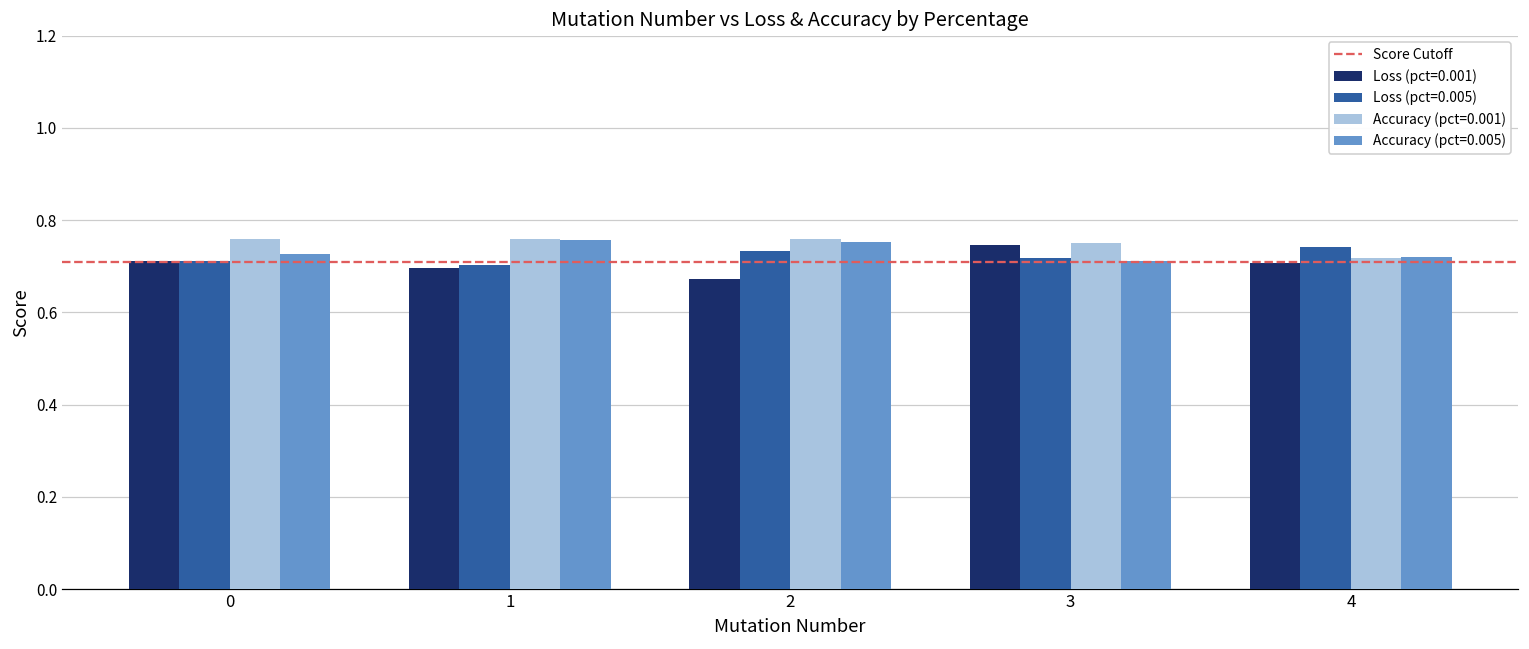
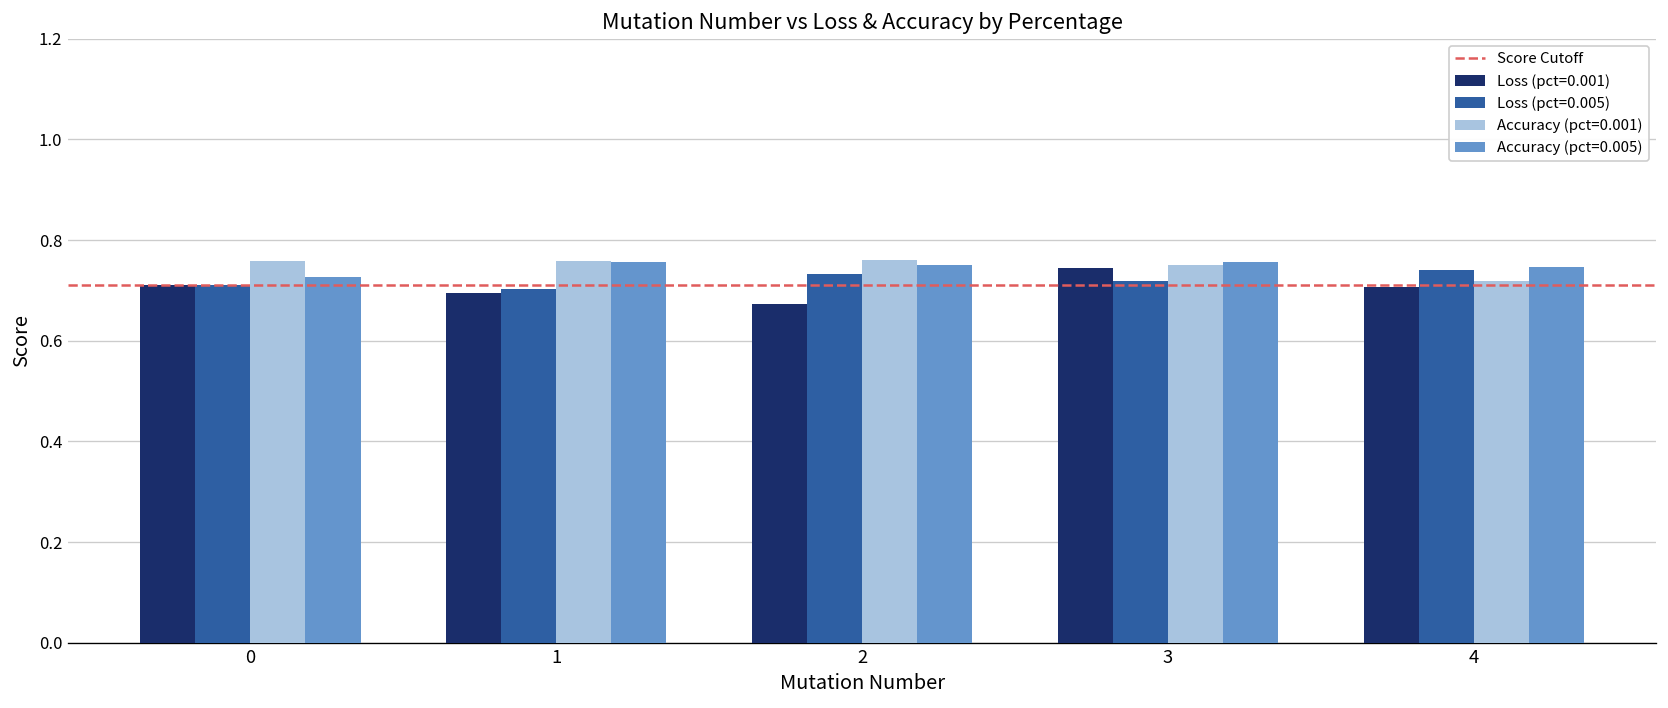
  {
    "Loss (pct=0.001)": {
      "0": 0.71,
      "1": 0.70,
      "2": 0.67,
      "3": 0.75,
      "4": 0.71
    },
    "Loss (pct=0.005)": {
      "0": 0.71,
      "1": 0.70,
      "2": 0.73,
      "3": 0.72,
      "4": 0.74
    },
    "Accuracy (pct=0.001)": {
      "0": 0.76,
      "1": 0.76,
      "2": 0.76,
      "3": 0.75,
      "4": 0.72
    },
    "Accuracy (pct=0.005)": {
      "0": 0.73,
      "1": 0.76,
      "2": 0.75,
-     "3": 0.71,
-     "4": 0.72
+     "3": 0.76,
+     "4": 0.75
    }
  }
